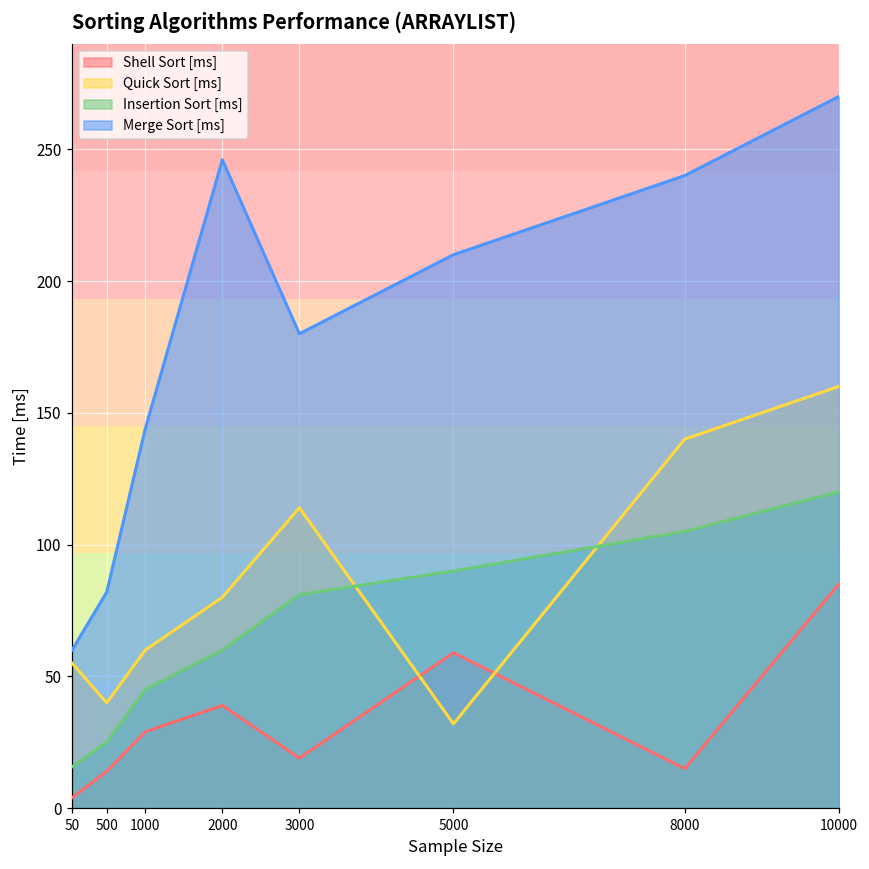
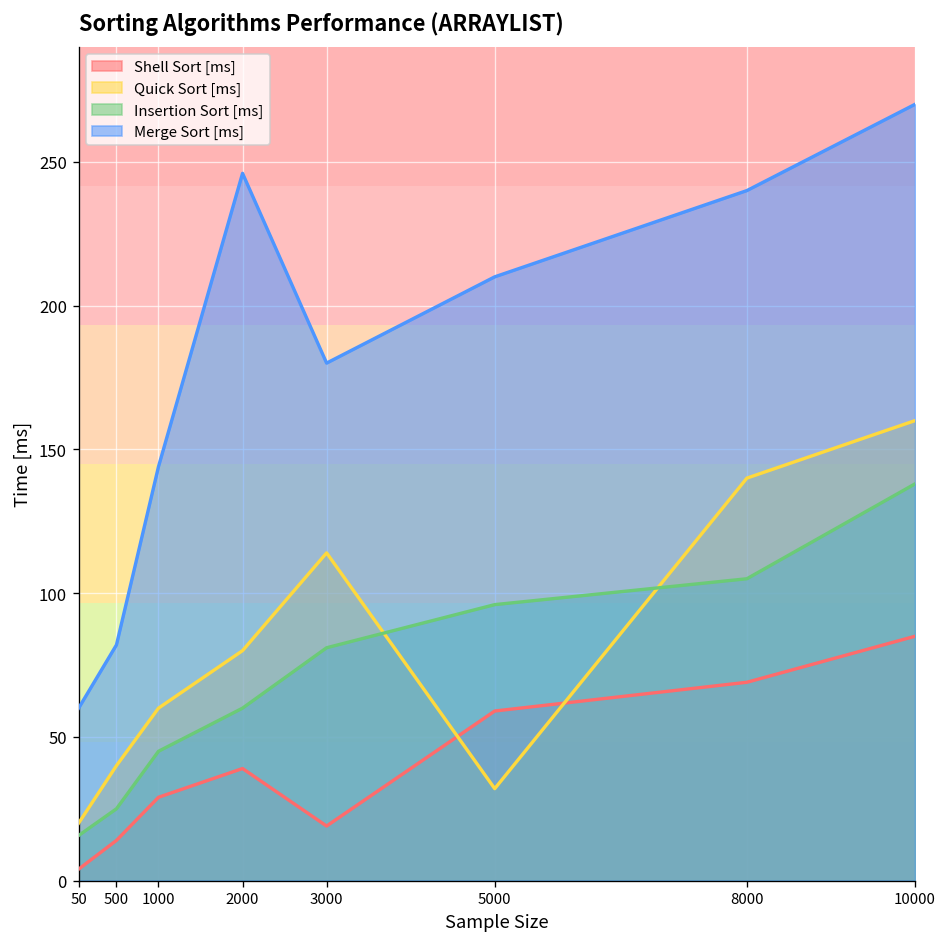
  {
    "Shell Sort [ms]": {
      "50": 4,
      "500": 14,
      "1000": 29,
      "2000": 39,
      "3000": 19,
      "5000": 59,
-     "8000": 15,
+     "8000": 69,
      "10000": 85
    },
    "Quick Sort [ms]": {
-     "50": 55,
+     "50": 20,
      "500": 40,
      "1000": 60,
      "2000": 80,
      "3000": 114,
      "5000": 32,
      "8000": 140,
      "10000": 160
    },
    "Insertion Sort [ms]": {
      "50": 16,
      "500": 25,
      "1000": 45,
      "2000": 60,
      "3000": 81,
-     "5000": 90,
+     "5000": 96,
      "8000": 105,
-     "10000": 120
+     "10000": 138
    },
    "Merge Sort [ms]": {
      "50": 60,
      "500": 82,
      "1000": 144,
      "2000": 246,
      "3000": 180,
      "5000": 210,
      "8000": 240,
      "10000": 270
    }
  }
